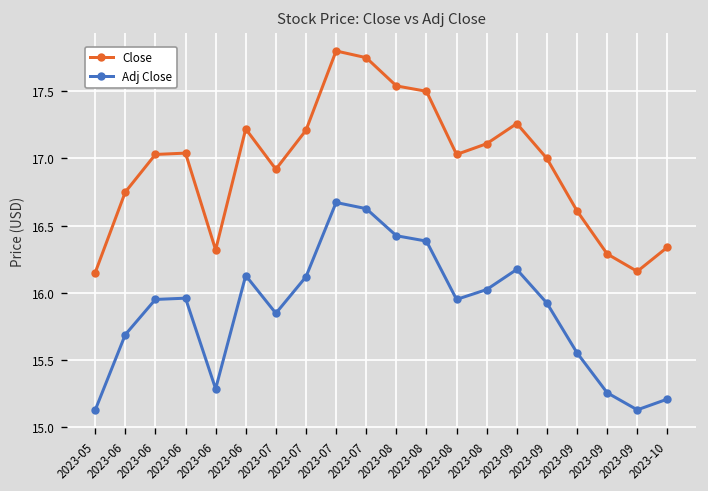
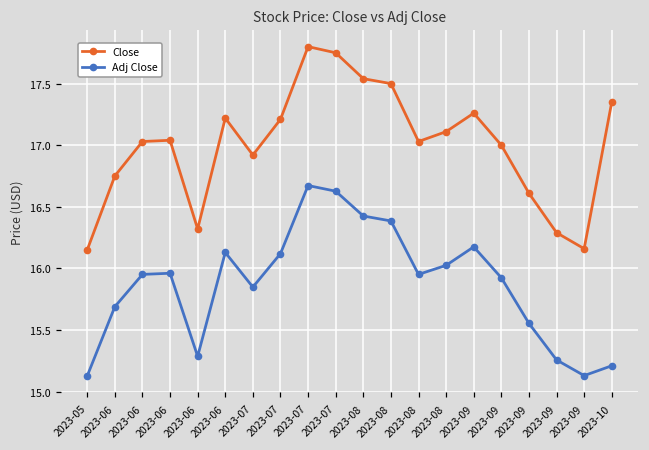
  {
    "Close": {
      "2023-05": 16.15,
-     "2023-10": 16.34
+     "2023-10": 17.35
    },
    "Adj Close": {
      "2023-05": 15.13,
      "2023-10": 15.21
    }
  }
